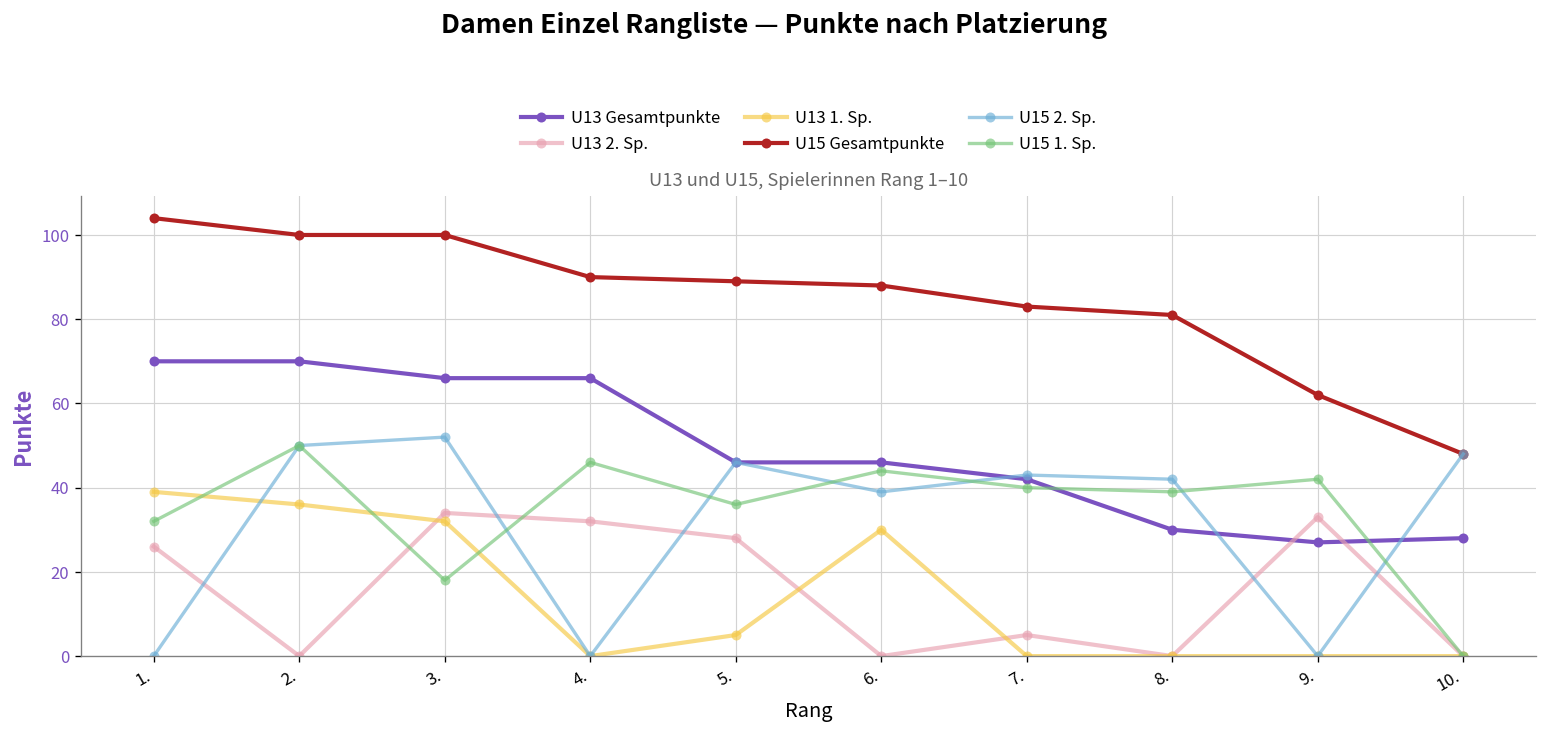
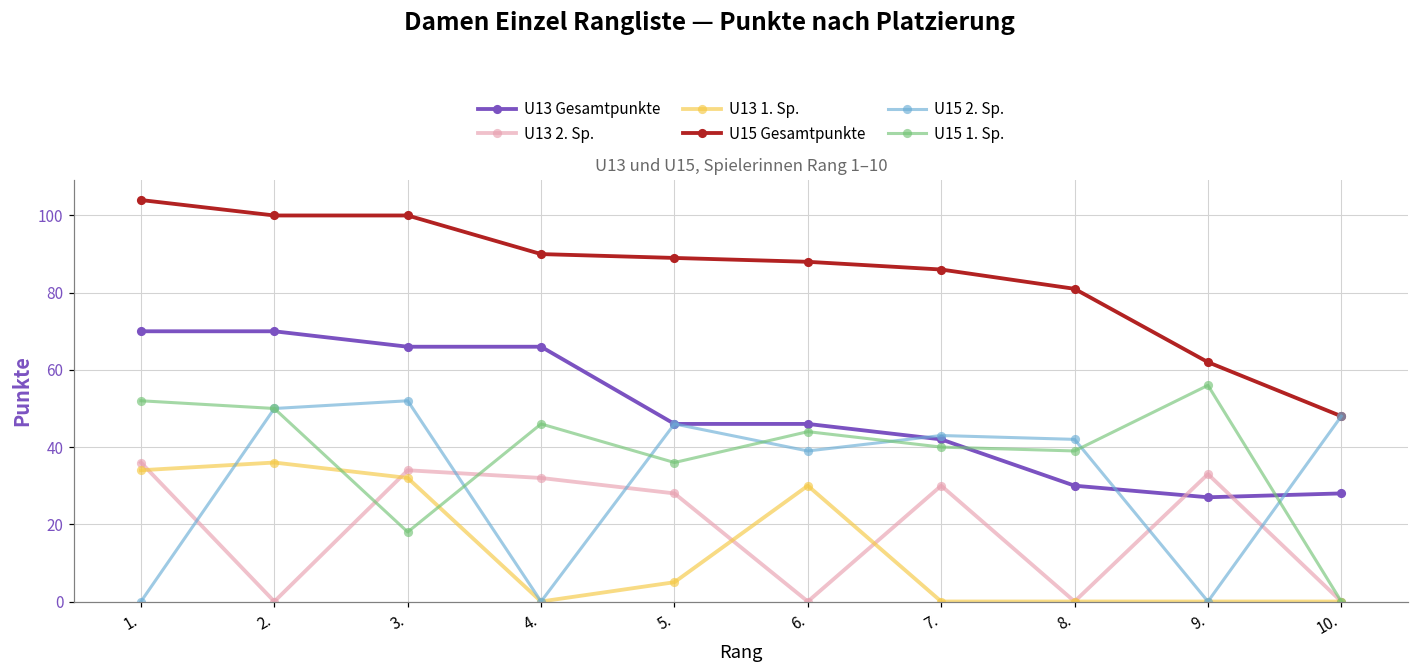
  {
    "U13 Gesamtpunkte": {
      "1.": 70,
      "2.": 70,
      "3.": 66,
      "4.": 66,
      "6.": 46,
      "7.": 42,
      "8.": 30,
      "9.": 27,
      "10.": 28
    },
    "U13 2. Sp.": {
-     "1.": 26,
+     "1.": 36,
      "2.": 0,
      "3.": 34,
      "4.": 32,
      "5.": 28,
      "6.": 0,
-     "7.": 5,
+     "7.": 30,
      "9.": 33
    },
    "U13 1. Sp.": {
-     "1.": 39,
+     "1.": 34,
      "2.": 36,
      "3.": 32,
      "5.": 5,
      "6.": 30,
      "7.": 0
    },
    "U15 Gesamtpunkte": {
      "1.": 104,
      "2.": 100,
      "3.": 100,
      "4.": 90,
      "5.": 89,
      "6.": 88,
-     "7.": 83,
+     "7.": 86,
      "8.": 81,
      "9.": 62
    },
    "U15 2. Sp.": {
      "1.": 0,
      "3.": 52,
      "6.": 39,
      "7.": 43,
      "8.": 42
    },
    "U15 1. Sp.": {
-     "1.": 32,
+     "1.": 52,
      "3.": 18,
      "4.": 46,
      "5.": 36,
      "6.": 44,
      "7.": 40,
      "8.": 39,
-     "9.": 42
+     "9.": 56
    }
  }
